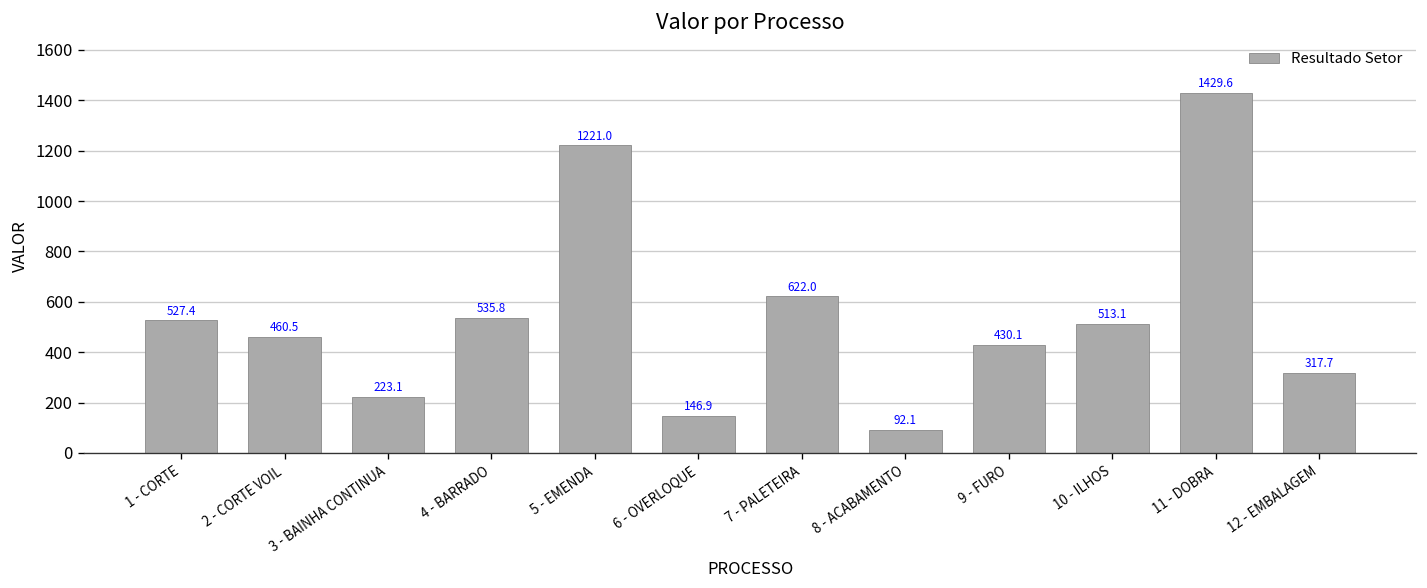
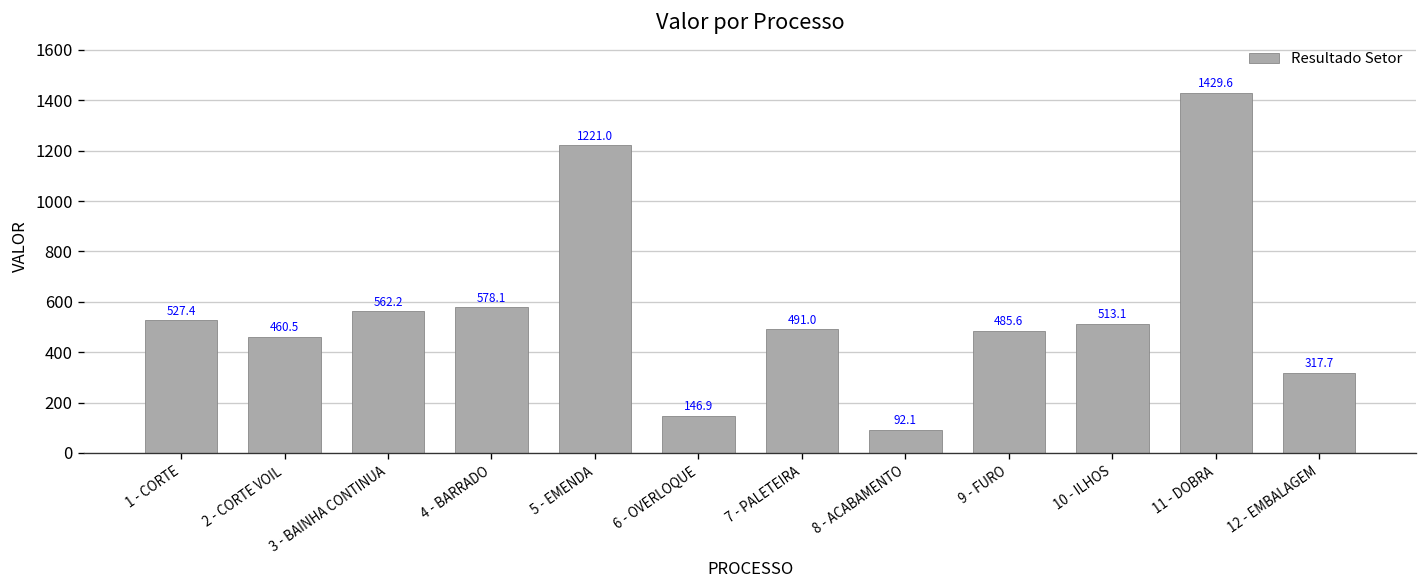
  {
    "1 - CORTE": 527.4,
    "2 - CORTE VOIL": 460.5,
-   "3 - BAINHA CONTINUA": 223.1,
-   "4 - BARRADO": 535.8,
+   "3 - BAINHA CONTINUA": 562.2,
+   "4 - BARRADO": 578.1,
    "5 - EMENDA": 1221.0,
    "6 - OVERLOQUE": 146.9,
-   "7 - PALETEIRA": 622.0,
+   "7 - PALETEIRA": 491.0,
    "8 - ACABAMENTO": 92.1,
-   "9 - FURO": 430.1,
+   "9 - FURO": 485.6,
    "10 - ILHOS": 513.1,
    "11 - DOBRA": 1429.6,
    "12 - EMBALAGEM": 317.7
  }
